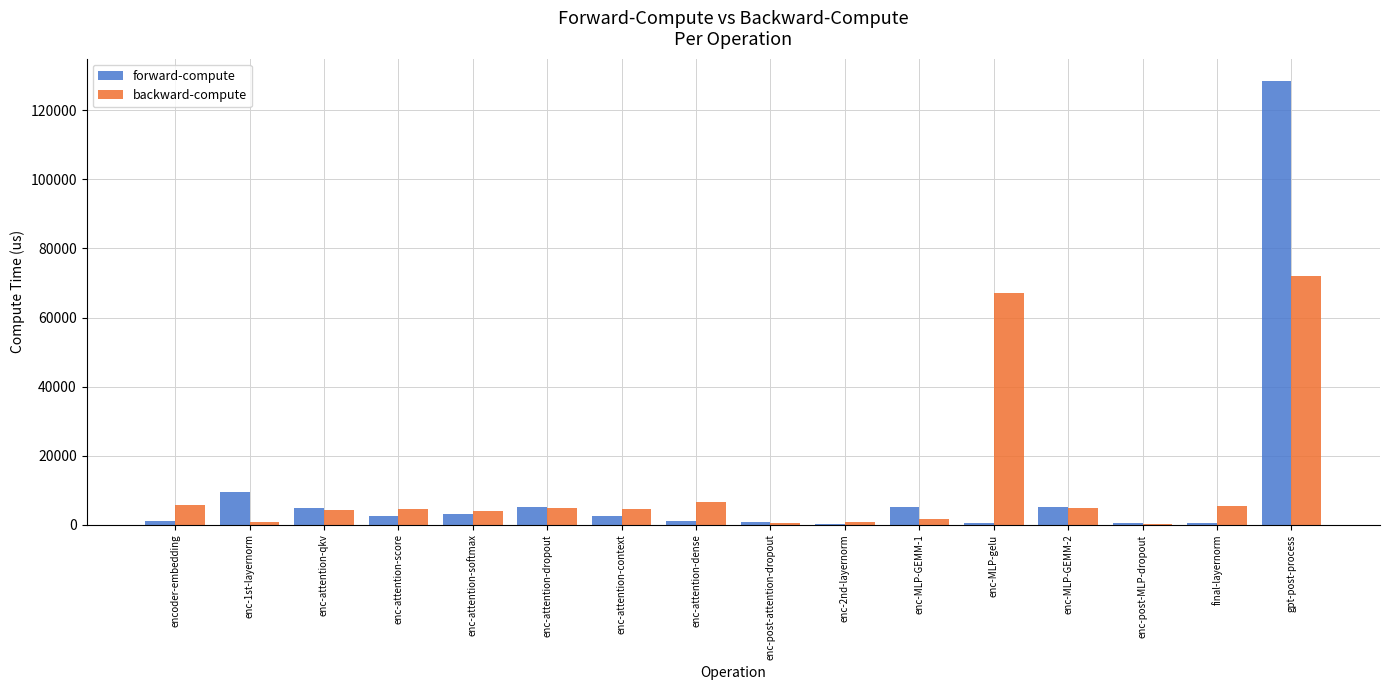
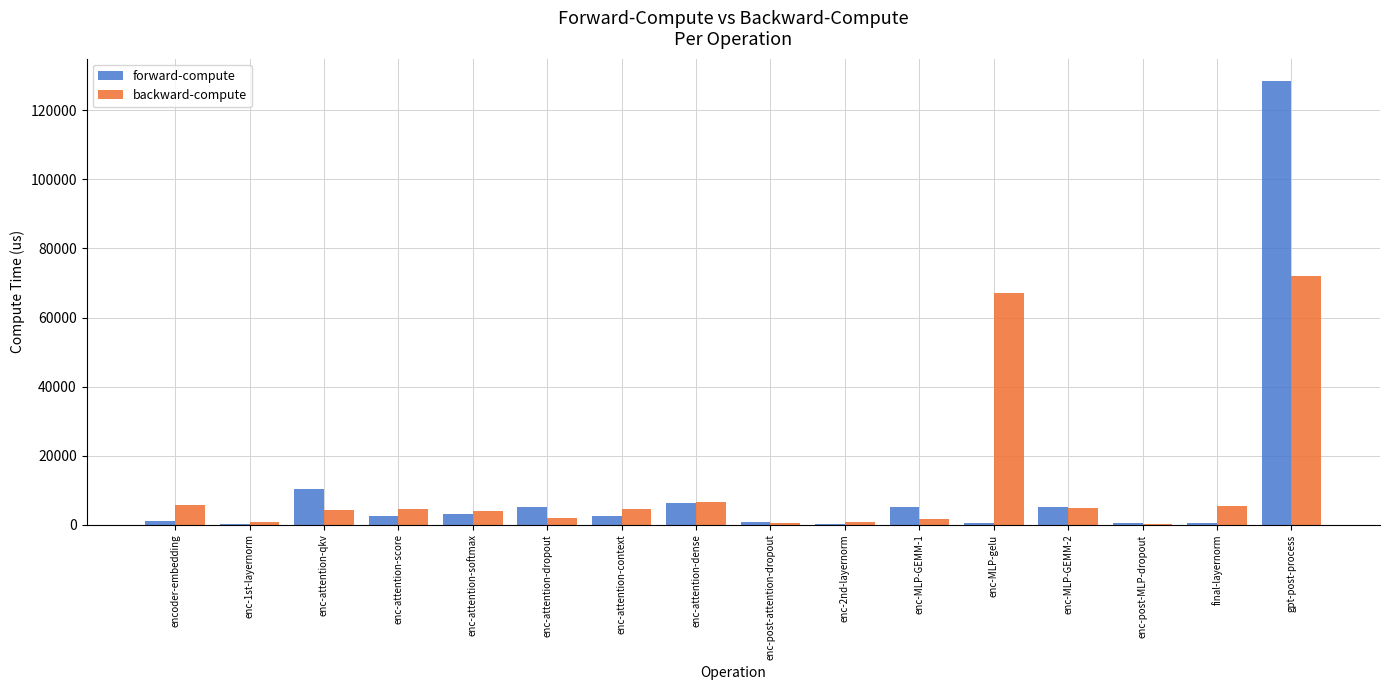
  {
    "forward-compute": {
      "encoder-embedding": 1000,
-     "enc-1st-layernorm": 10000,
-     "enc-attention-qkv": 5000,
+     "enc-1st-layernorm": 0,
+     "enc-attention-qkv": 10000,
      "enc-attention-score": 3000,
      "enc-attention-softmax": 3000,
      "enc-attention-dropout": 5000,
      "enc-attention-context": 2000,
-     "enc-attention-dense": 1000,
+     "enc-attention-dense": 6000,
      "enc-MLP-GEMM-1": 5000,
      "enc-MLP-GEMM-2": 5000,
      "gpt-post-process": 129000
    },
    "backward-compute": {
      "encoder-embedding": 6000,
      "enc-attention-qkv": 4000,
      "enc-attention-score": 5000,
      "enc-attention-softmax": 4000,
-     "enc-attention-dropout": 5000,
+     "enc-attention-dropout": 2000,
      "enc-attention-context": 5000,
      "enc-attention-dense": 7000,
      "enc-MLP-GEMM-1": 2000,
      "enc-MLP-gelu": 67000,
      "enc-MLP-GEMM-2": 5000,
      "final-layernorm": 5000,
      "gpt-post-process": 72000
    }
  }
